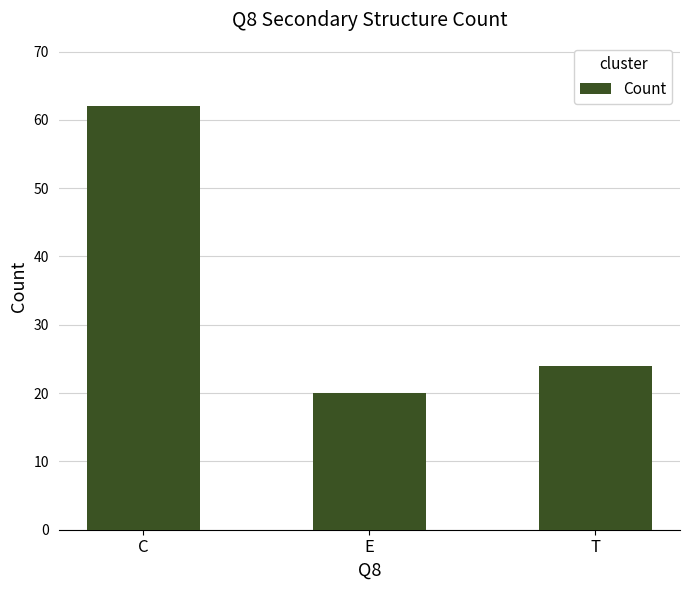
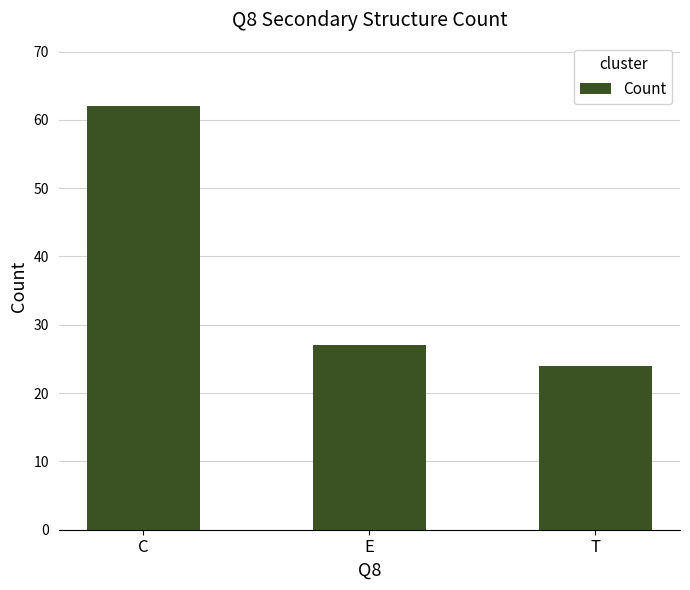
  {
    "C": 62,
-   "E": 20,
+   "E": 27,
    "T": 24
  }
